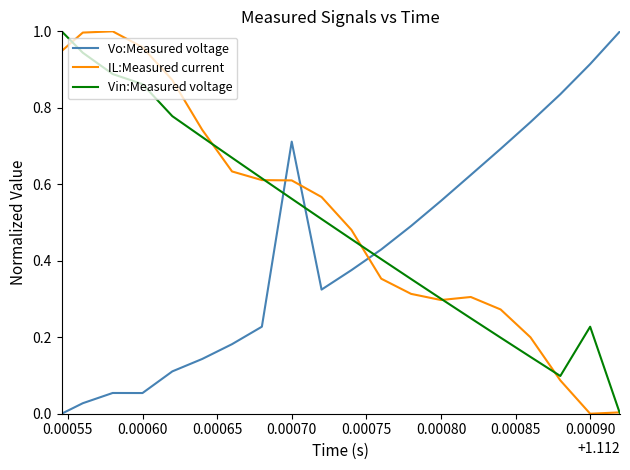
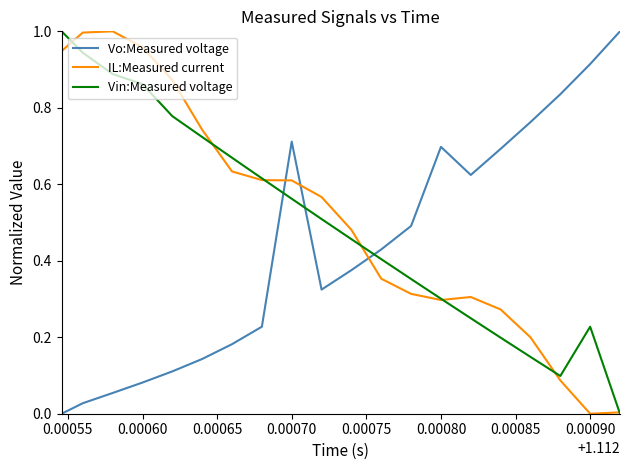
  {
    "Vo:Measured voltage": {
-     "0.00060": 0.05,
+     "0.00060": 0.08,
      "0.00070": 0.71,
-     "0.00080": 0.56,
+     "0.00080": 0.70,
      "0.00090": 0.91
    },
    "IL:Measured current": {
      "0.00070": 0.61,
      "0.00090": 0.00
    },
    "Vin:Measured voltage": {
      "0.00070": 0.56,
      "0.00090": 0.23
    }
  }
